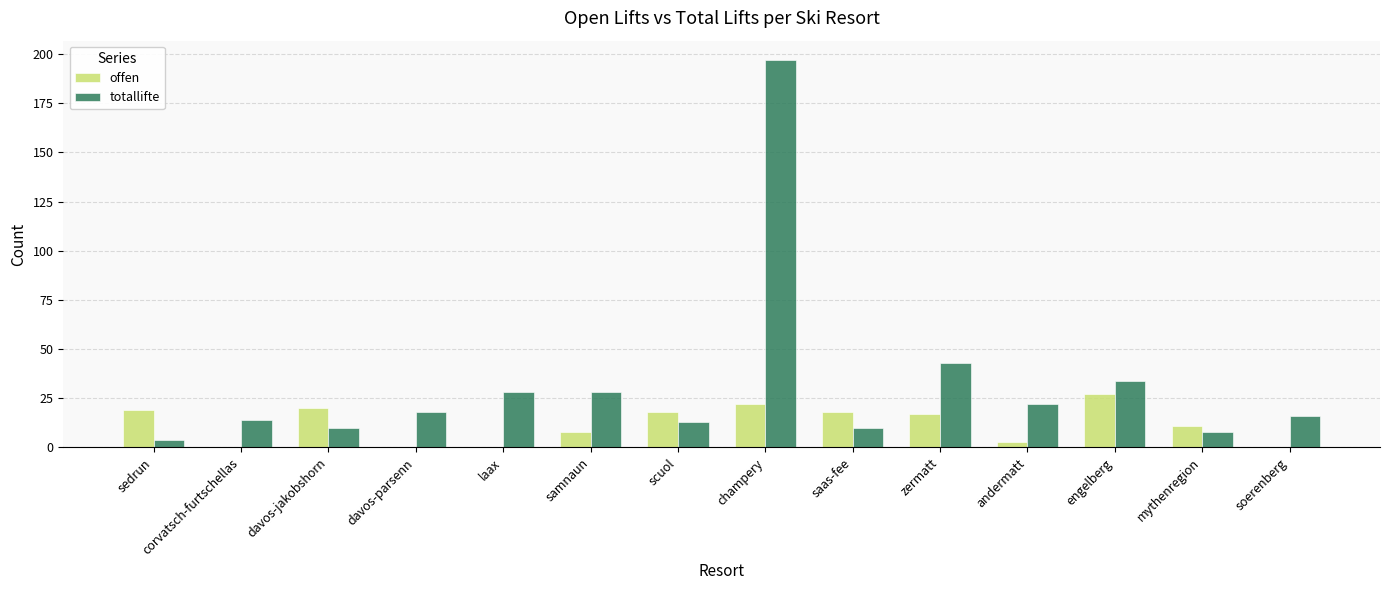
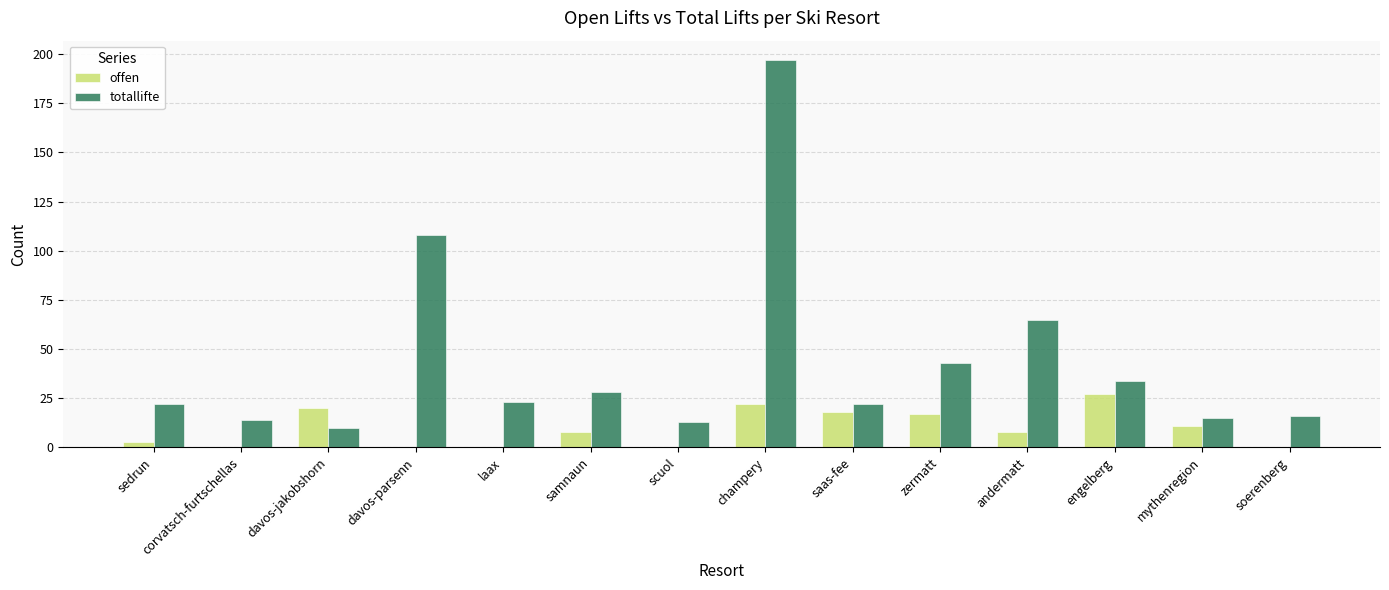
  {
    "offen": {
-     "sedrun": 19,
+     "sedrun": 3,
      "corvatsch-furtschellas": 0,
      "davos-jakobshorn": 20,
      "davos-parsenn": 0,
      "laax": 0,
      "samnaun": 8,
-     "scuol": 18,
+     "scuol": 0,
      "champery": 22,
      "saas-fee": 18,
      "zermatt": 17,
-     "andermatt": 3,
+     "andermatt": 8,
      "engelberg": 27,
      "mythenregion": 11,
      "soerenberg": 0
    },
    "totallifte": {
-     "sedrun": 4,
+     "sedrun": 22,
      "corvatsch-furtschellas": 14,
      "davos-jakobshorn": 10,
-     "davos-parsenn": 18,
-     "laax": 28,
+     "davos-parsenn": 108,
+     "laax": 23,
      "samnaun": 28,
      "scuol": 13,
      "champery": 197,
-     "saas-fee": 10,
+     "saas-fee": 22,
      "zermatt": 43,
-     "andermatt": 22,
+     "andermatt": 65,
      "engelberg": 34,
-     "mythenregion": 8,
+     "mythenregion": 15,
      "soerenberg": 16
    }
  }
